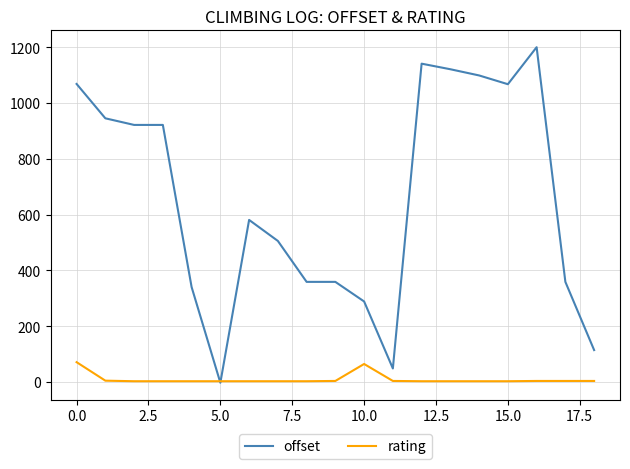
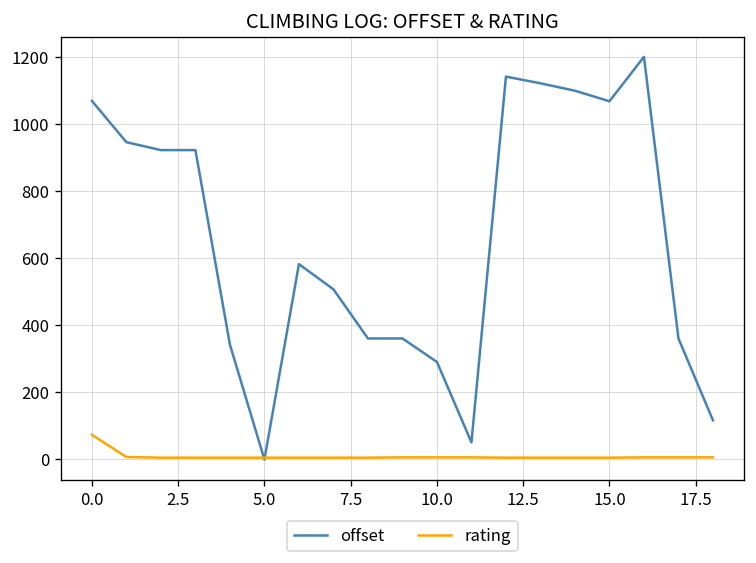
  {
    "offset": {
      "0.0": 1070,
      "10.0": 290,
      "15.0": 1070
    },
    "rating": {
      "0.0": 70,
-     "10.0": 60,
+     "10.0": 0,
      "15.0": 0
    }
  }
